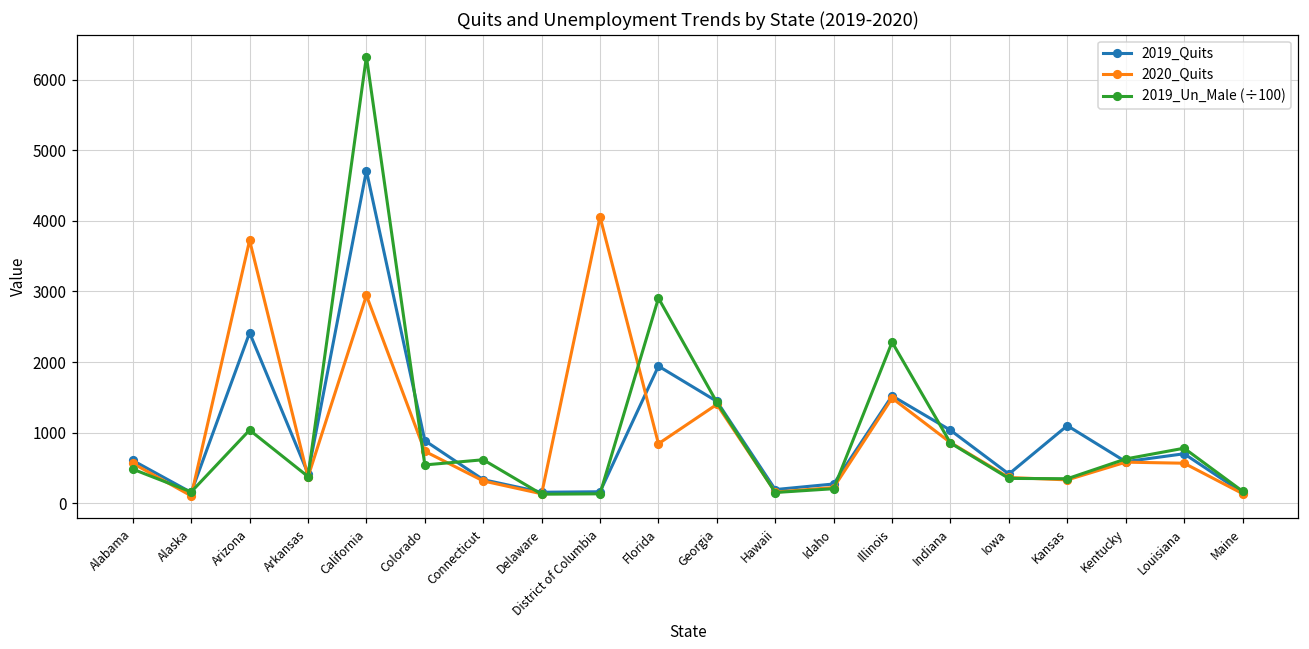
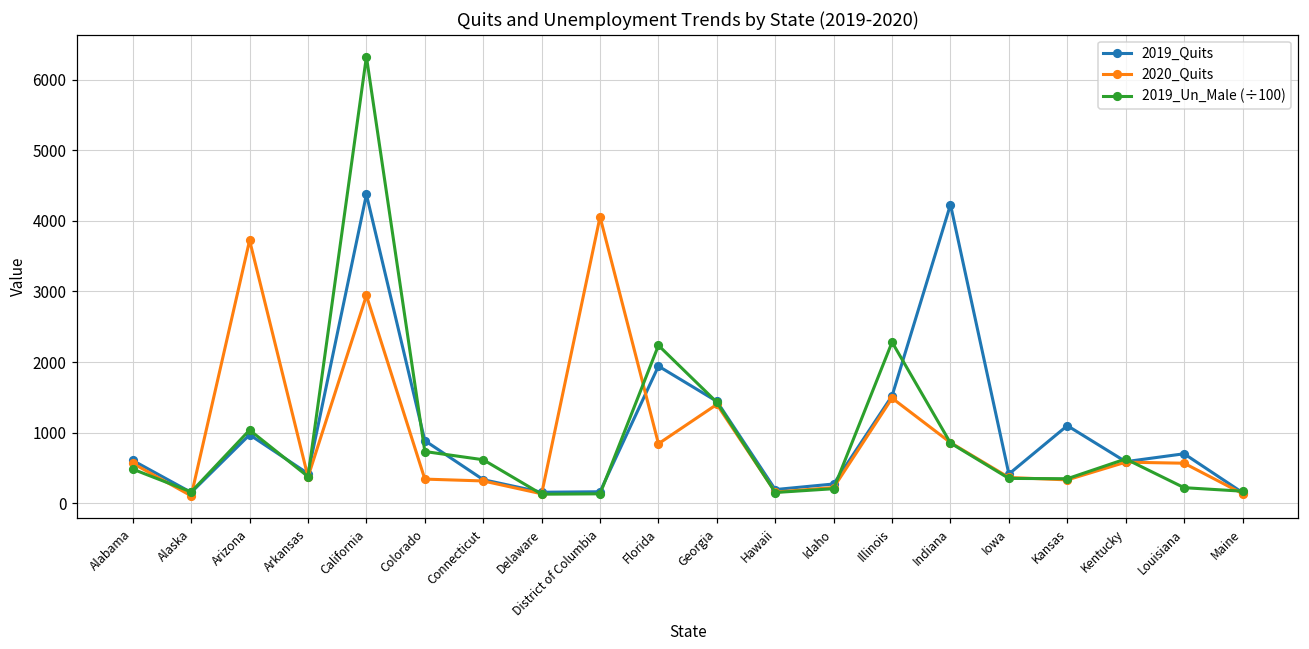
  {
    "2019_Quits": {
      "Alabama": 600,
-     "Arizona": 2400,
+     "Arizona": 1000,
      "Arkansas": 400,
-     "California": 4700,
+     "California": 4400,
      "Colorado": 900,
      "Florida": 1900,
      "Idaho": 300,
-     "Indiana": 1000,
+     "Indiana": 4200,
      "Iowa": 400,
      "Kansas": 1100,
      "Louisiana": 700
    },
    "2020_Quits": {
      "Alabama": 600,
      "Alaska": 100,
      "Arizona": 3700,
      "California": 2900,
-     "Colorado": 700,
+     "Colorado": 300,
      "District of Columbia": 4100,
      "Florida": 800,
      "Louisiana": 600
    },
    "2019_Un_Male (÷100)": {
      "Alabama": 500,
      "Arizona": 1000,
      "California": 6300,
-     "Colorado": 500,
+     "Colorado": 700,
      "Connecticut": 600,
-     "Florida": 2900,
+     "Florida": 2200,
      "Illinois": 2300,
-     "Louisiana": 800
+     "Louisiana": 200
    }
  }
